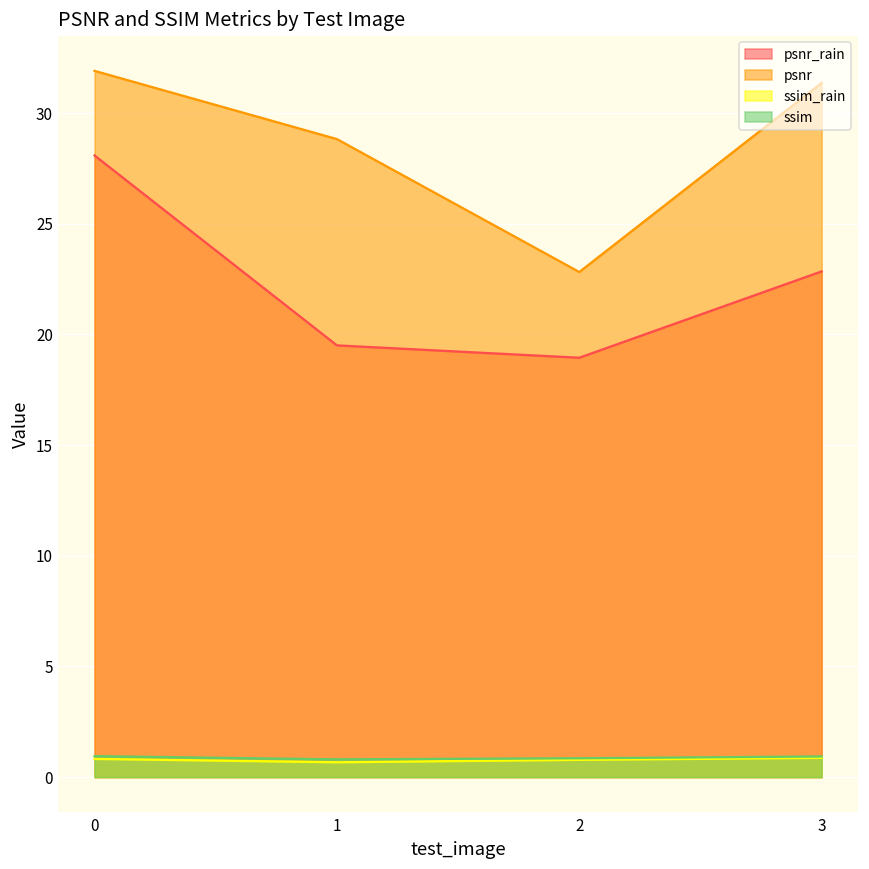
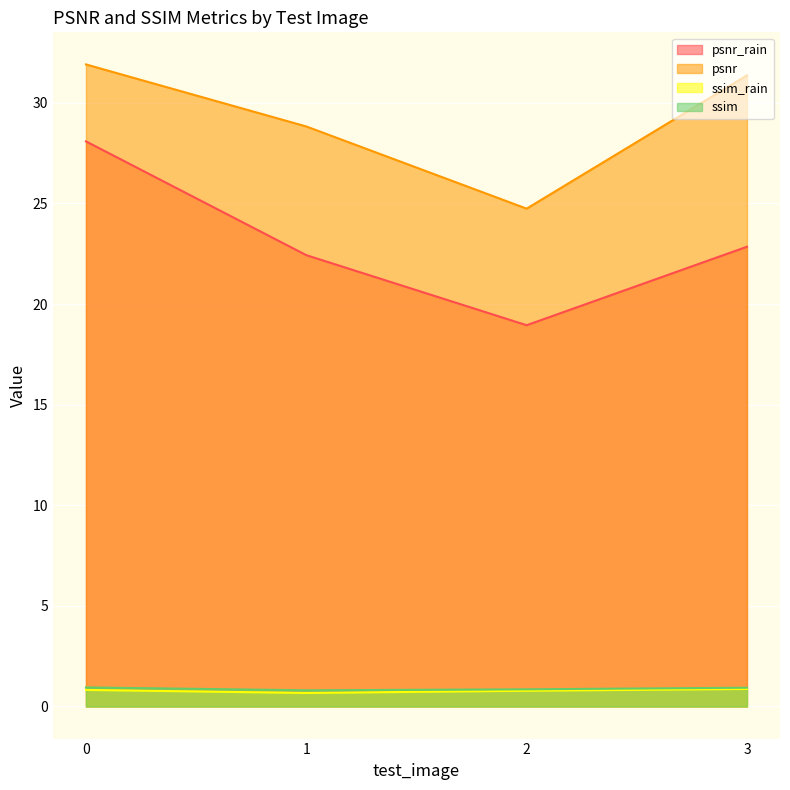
  {
    "psnr_rain": {
      "0": 28.1,
-     "1": 19.5,
+     "1": 22.4,
      "2": 18.9,
      "3": 22.8
    },
    "psnr": {
      "0": 31.9,
      "1": 28.8,
-     "2": 22.8
+     "2": 24.7
    },
    "ssim_rain": {
      "1": 0.7
    },
    "ssim": {
      "1": 0.8
    }
  }
